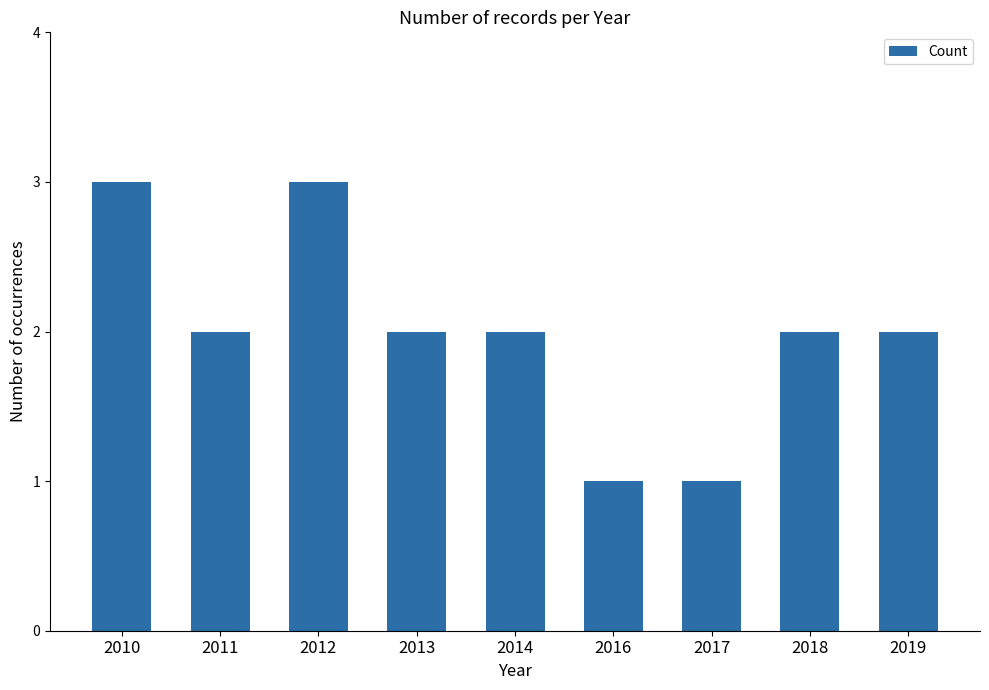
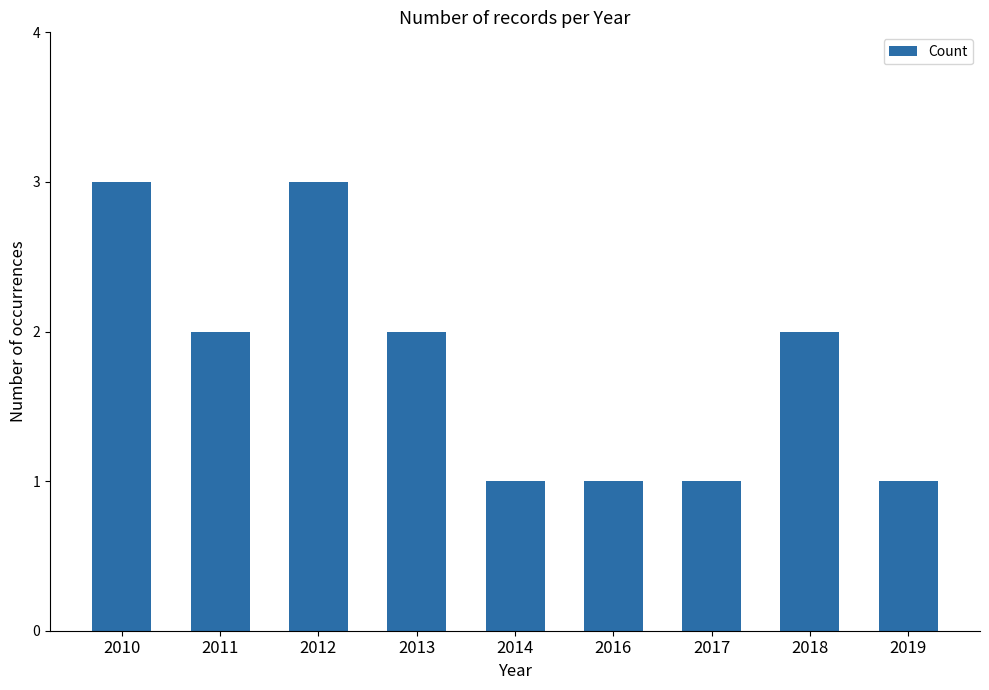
  {
    "2010": 3,
    "2011": 2,
    "2012": 3,
    "2013": 2,
-   "2014": 2,
+   "2014": 1,
    "2016": 1,
    "2017": 1,
    "2018": 2,
-   "2019": 2
+   "2019": 1
  }
